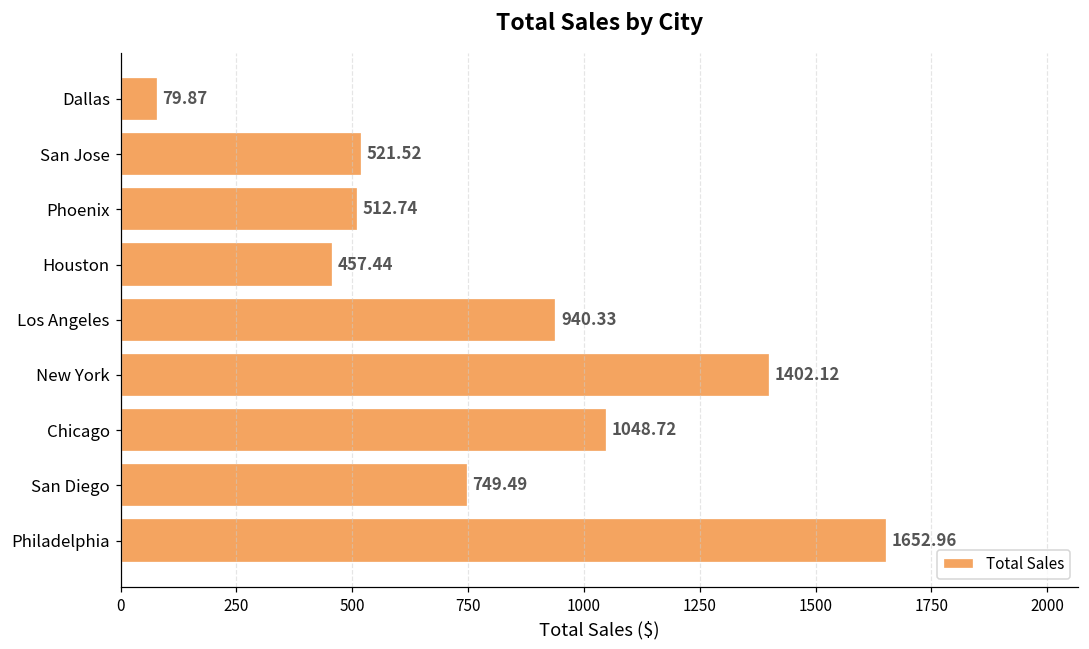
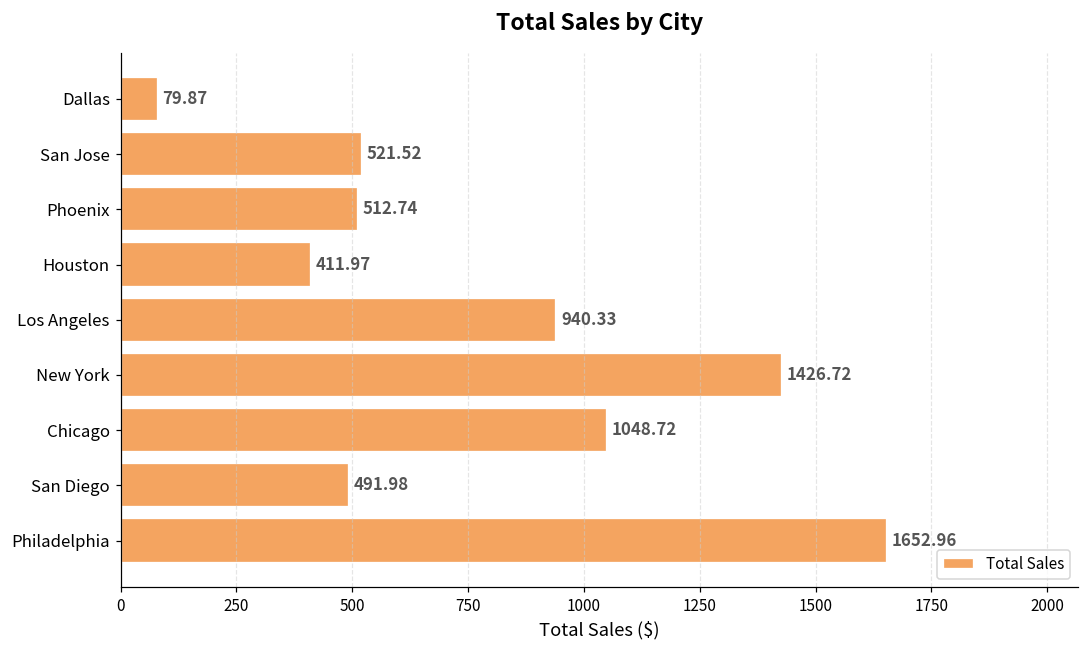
  {
    "Dallas": 79.87,
    "San Jose": 521.52,
    "Phoenix": 512.74,
-   "Houston": 457.44,
+   "Houston": 411.97,
    "Los Angeles": 940.33,
-   "New York": 1402.12,
+   "New York": 1426.72,
    "Chicago": 1048.72,
-   "San Diego": 749.49,
+   "San Diego": 491.98,
    "Philadelphia": 1652.96
  }
